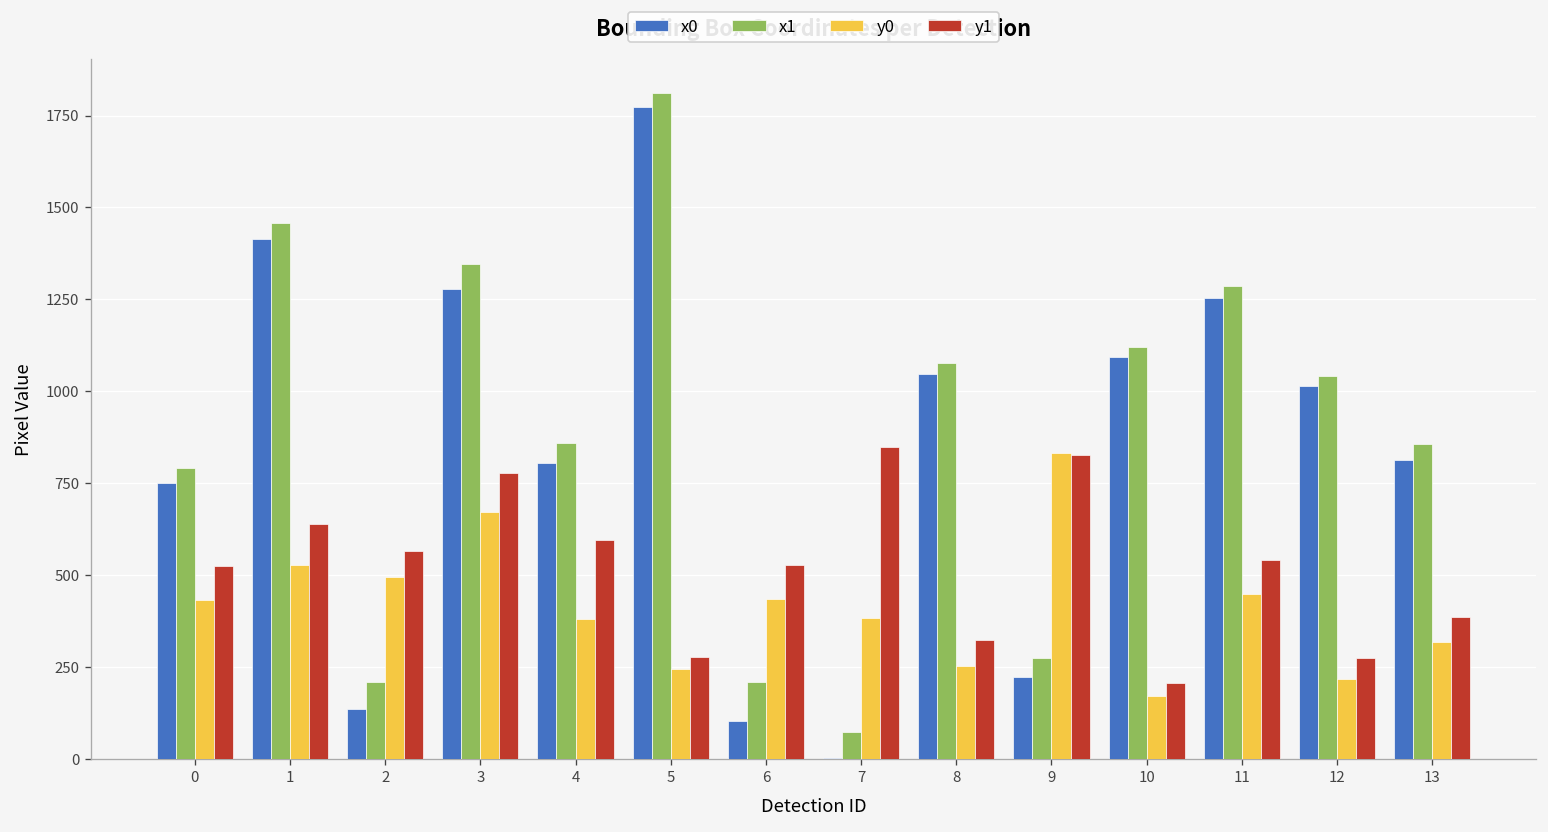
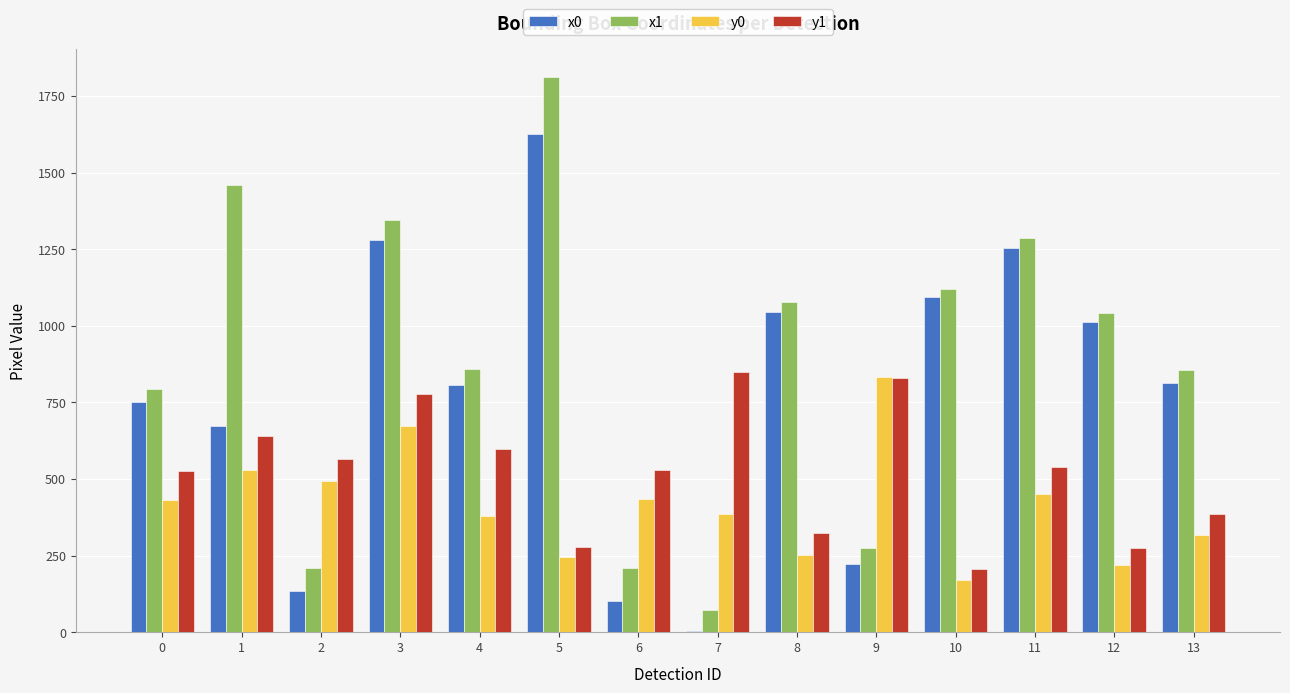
  {
    "x0": {
      "0": 750,
-     "1": 1410,
+     "1": 670,
      "2": 140,
      "3": 1280,
      "4": 810,
-     "5": 1770,
+     "5": 1620,
      "6": 100,
      "8": 1050,
      "9": 220,
      "10": 1090,
      "11": 1250,
      "12": 1010,
      "13": 810
    },
    "x1": {
      "0": 790,
      "1": 1460,
      "2": 210,
      "3": 1350,
      "4": 860,
      "5": 1810,
      "6": 210,
      "7": 70,
      "8": 1080,
      "9": 270,
      "10": 1120,
      "11": 1290,
      "12": 1040,
      "13": 860
    },
    "y0": {
      "0": 430,
      "1": 530,
      "2": 490,
      "3": 670,
      "4": 380,
      "5": 240,
      "6": 440,
      "7": 380,
      "8": 250,
      "9": 830,
      "10": 170,
      "11": 450,
      "12": 220,
      "13": 320
    },
    "y1": {
      "0": 530,
      "1": 640,
      "2": 570,
      "3": 780,
      "4": 600,
      "5": 280,
      "6": 530,
      "7": 850,
      "8": 320,
      "9": 830,
      "10": 210,
      "11": 540,
      "12": 270,
      "13": 390
    }
  }
